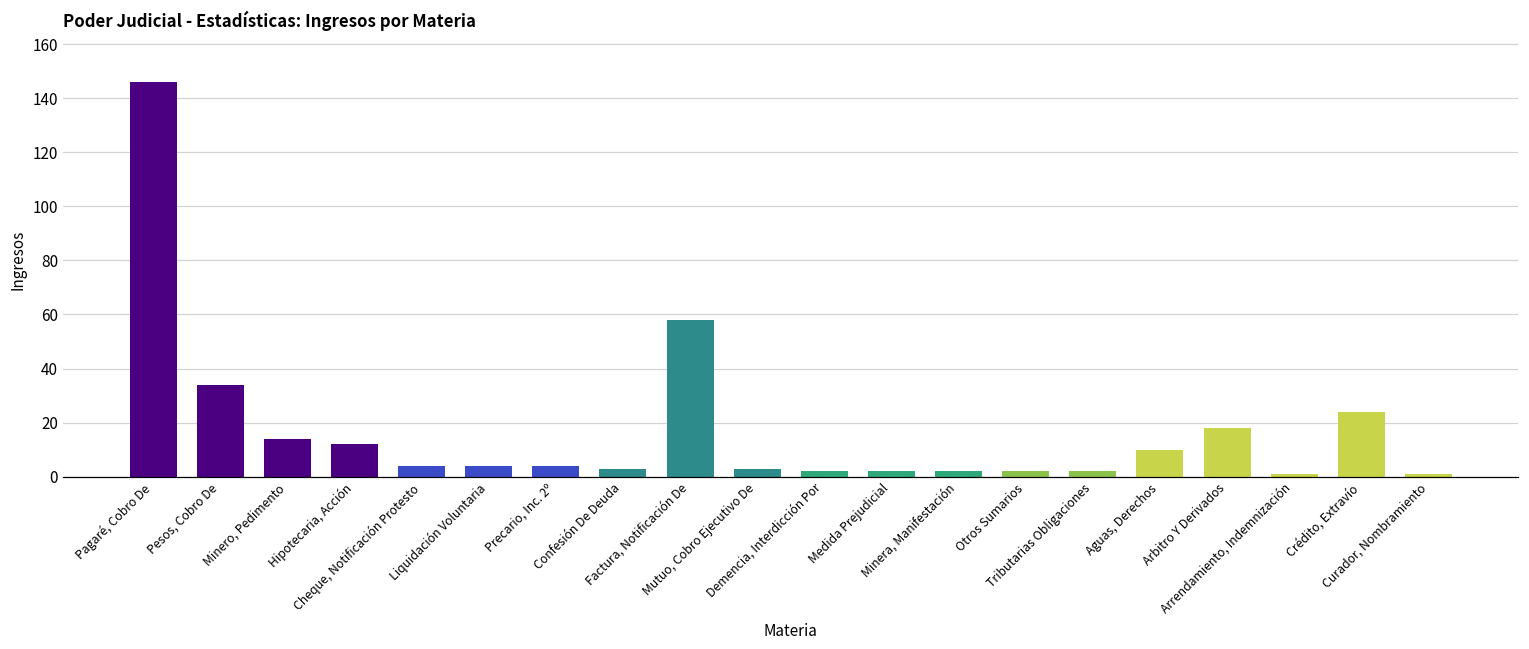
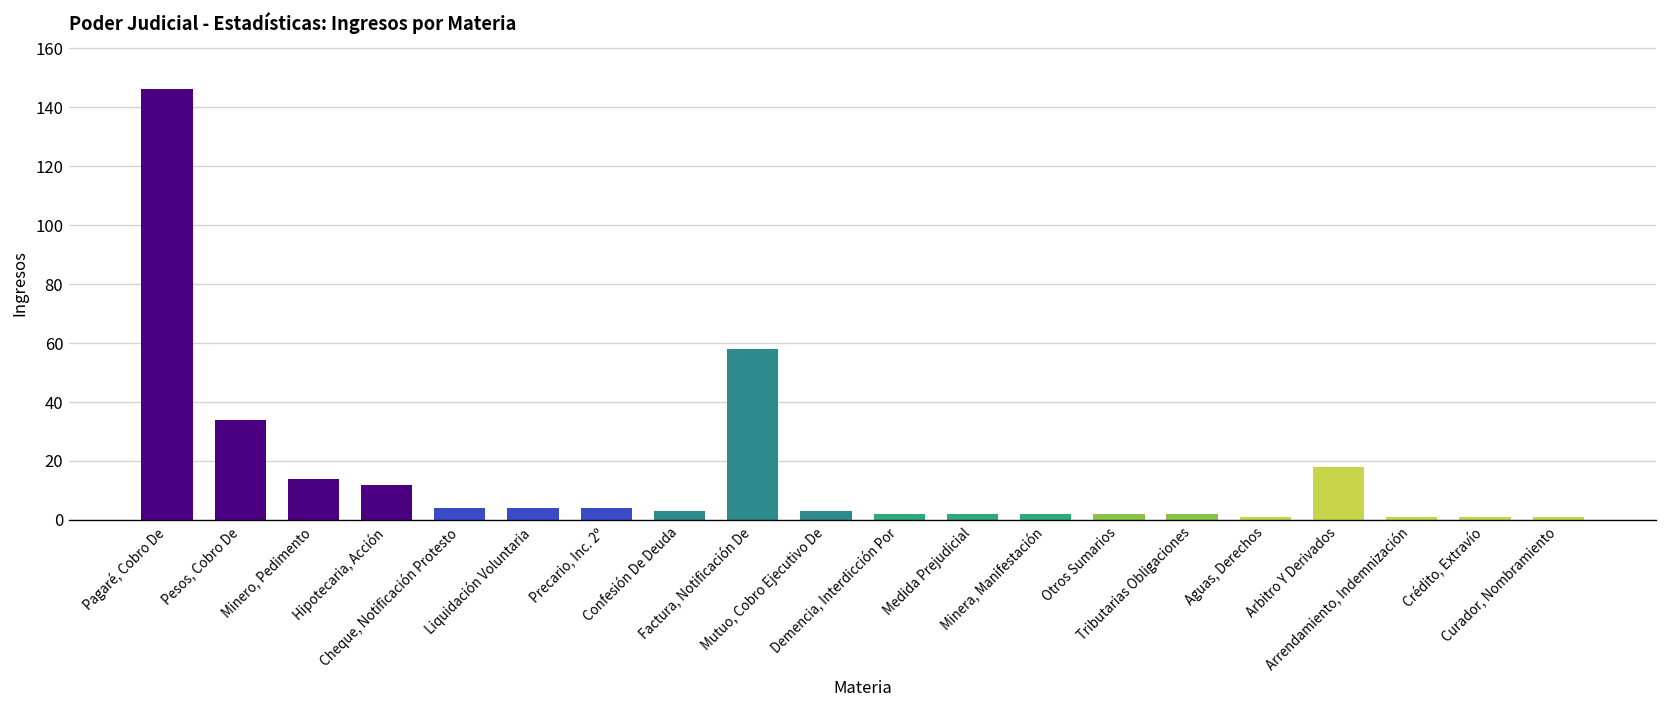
  {
    "Pagaré, Cobro De": 146,
    "Pesos, Cobro De": 34,
    "Minero, Pedimento": 14,
    "Hipotecaria, Acción": 12,
    "Cheque, Notificación Protesto": 4,
    "Liquidación Voluntaria": 4,
    "Precario, Inc. 2º": 4,
    "Confesión De Deuda": 3,
    "Factura, Notificación De": 58,
    "Mutuo, Cobro Ejecutivo De": 3,
    "Demencia, Interdicción Por": 2,
    "Medida Prejudicial": 2,
    "Minera, Manifestación": 2,
    "Otros Sumarios": 2,
    "Tributarias Obligaciones": 2,
-   "Aguas, Derechos": 10,
+   "Aguas, Derechos": 1,
    "Arbitro Y Derivados": 18,
-   "Crédito, Extravío": 24
+   "Crédito, Extravío": 1
  }
